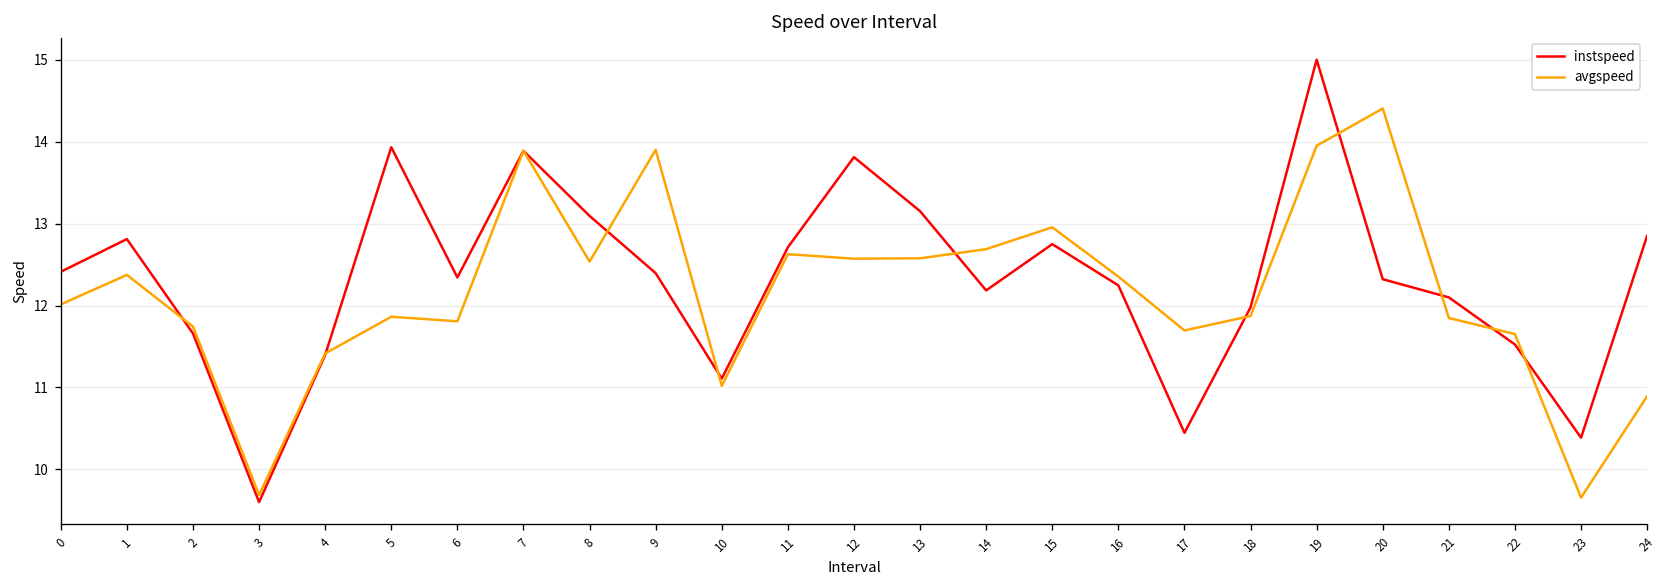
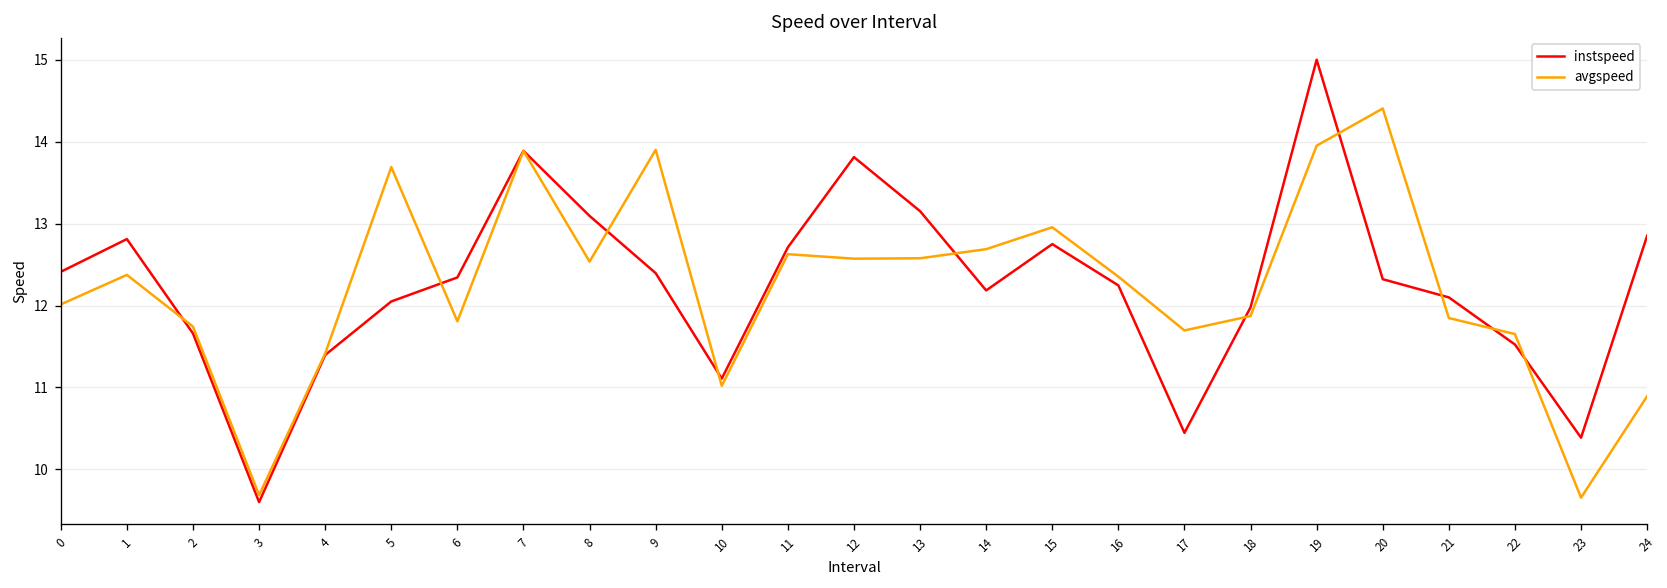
  {
    "instspeed": {
      "0": 12.4,
      "1": 12.8,
      "2": 11.7,
      "3": 9.6,
-     "5": 13.9,
+     "5": 12.0,
      "6": 12.3,
      "8": 13.1,
      "9": 12.4,
      "10": 11.1,
      "11": 12.7,
      "12": 13.8,
      "13": 13.2,
      "14": 12.2,
      "15": 12.8,
      "16": 12.2,
      "17": 10.4,
      "18": 12.0,
      "19": 15.0,
      "20": 12.3,
      "21": 12.1,
      "22": 11.5,
      "23": 10.4,
      "24": 12.9
    },
    "avgspeed": {
      "0": 12.0,
      "1": 12.4,
      "2": 11.7,
      "3": 9.7,
-     "5": 11.9,
+     "5": 13.7,
      "6": 11.8,
      "8": 12.5,
      "9": 13.9,
      "10": 11.0,
      "11": 12.6,
      "12": 12.6,
      "13": 12.6,
      "14": 12.7,
      "15": 13.0,
      "16": 12.4,
      "17": 11.7,
      "18": 11.9,
      "19": 14.0,
      "20": 14.4,
      "21": 11.8,
      "22": 11.7,
      "23": 9.7,
      "24": 10.9
    }
  }
